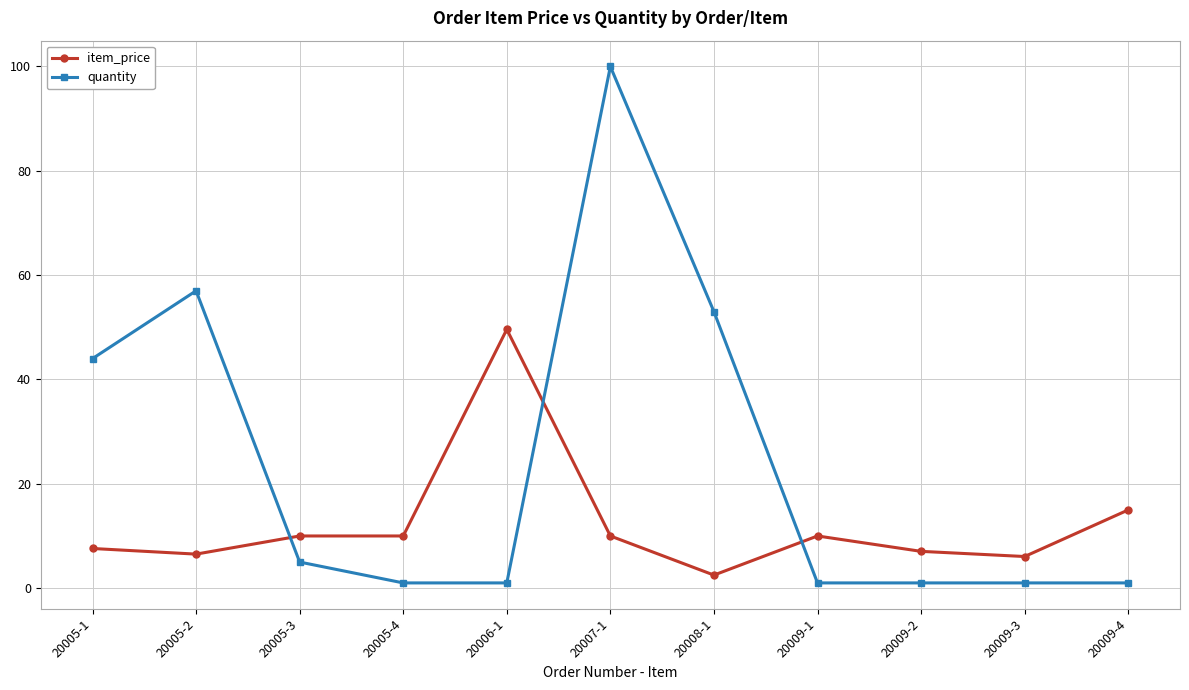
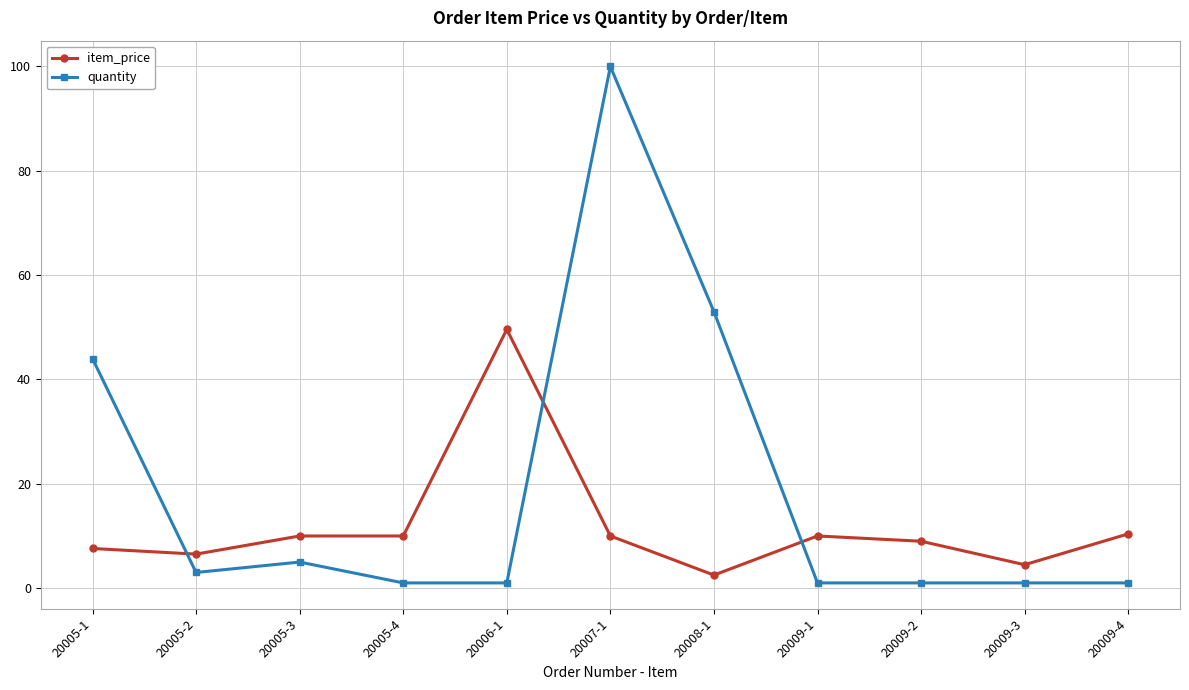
  {
    "item_price": {
      "20005-1": 8,
      "20005-2": 7,
      "20005-3": 10,
      "20005-4": 10,
      "20006-1": 50,
      "20007-1": 10,
      "20008-1": 3,
      "20009-1": 10,
-     "20009-2": 7,
-     "20009-3": 6,
-     "20009-4": 15
+     "20009-2": 9,
+     "20009-3": 4,
+     "20009-4": 10
    },
    "quantity": {
      "20005-1": 44,
-     "20005-2": 57,
+     "20005-2": 3,
      "20005-3": 5,
      "20005-4": 1,
      "20006-1": 1,
      "20007-1": 100,
      "20008-1": 53,
      "20009-1": 1,
      "20009-2": 1,
      "20009-3": 1,
      "20009-4": 1
    }
  }
